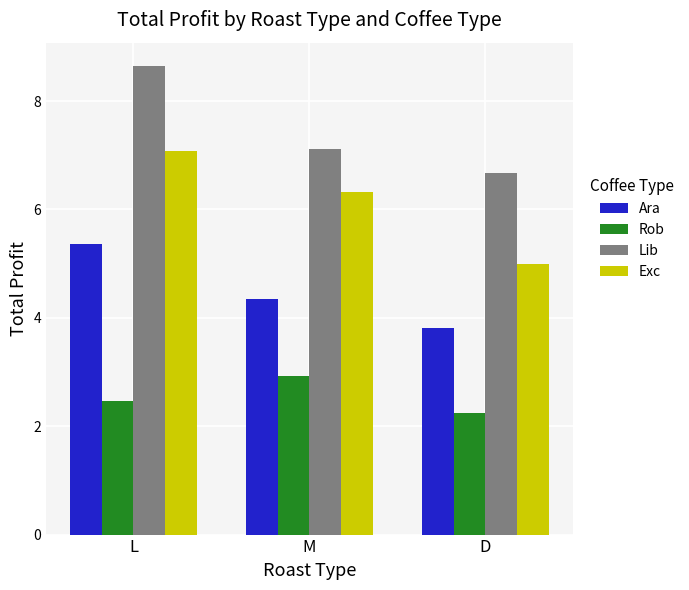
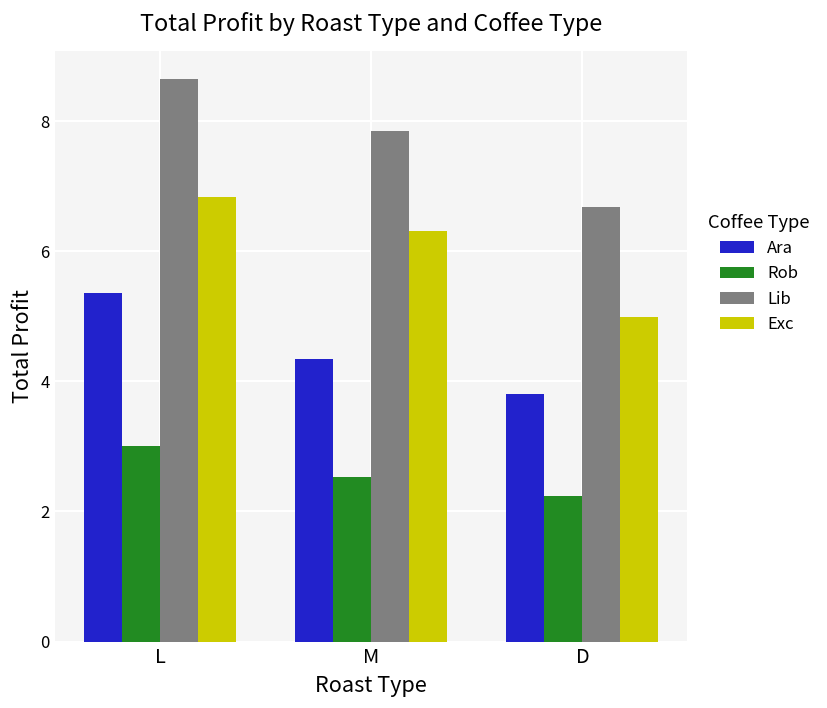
  {
    "Ara": {
      "L": 5.4,
      "M": 4.3,
      "D": 3.8
    },
    "Rob": {
-     "L": 2.5,
-     "M": 2.9,
+     "L": 3.0,
+     "M": 2.5,
      "D": 2.2
    },
    "Lib": {
      "L": 8.6,
-     "M": 7.1,
+     "M": 7.9,
      "D": 6.7
    },
    "Exc": {
-     "L": 7.1,
+     "L": 6.8,
      "M": 6.3,
      "D": 5.0
    }
  }
